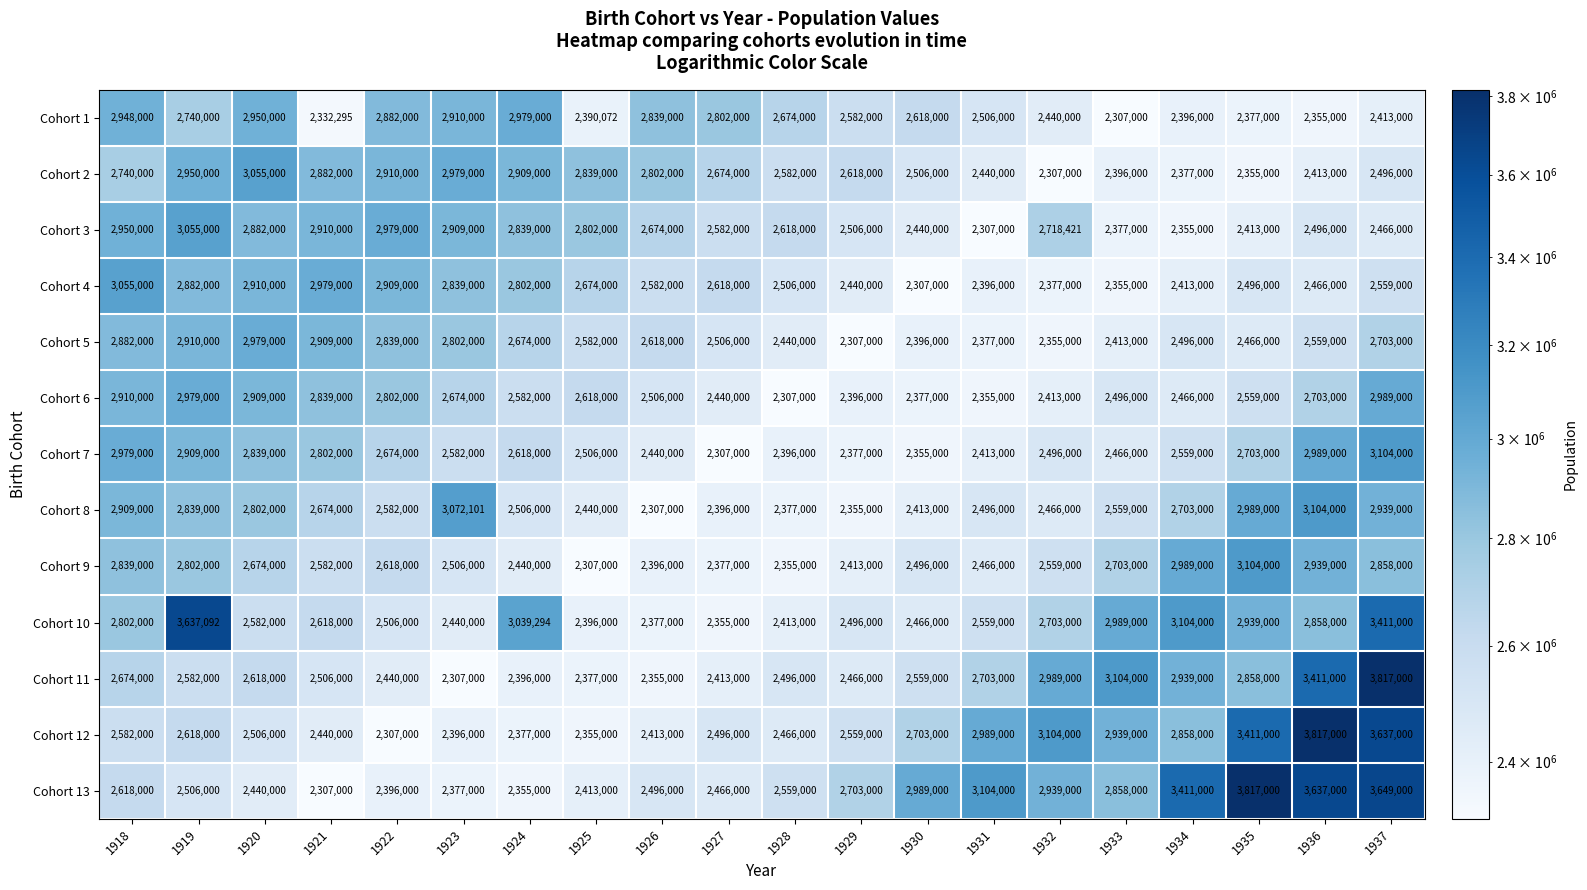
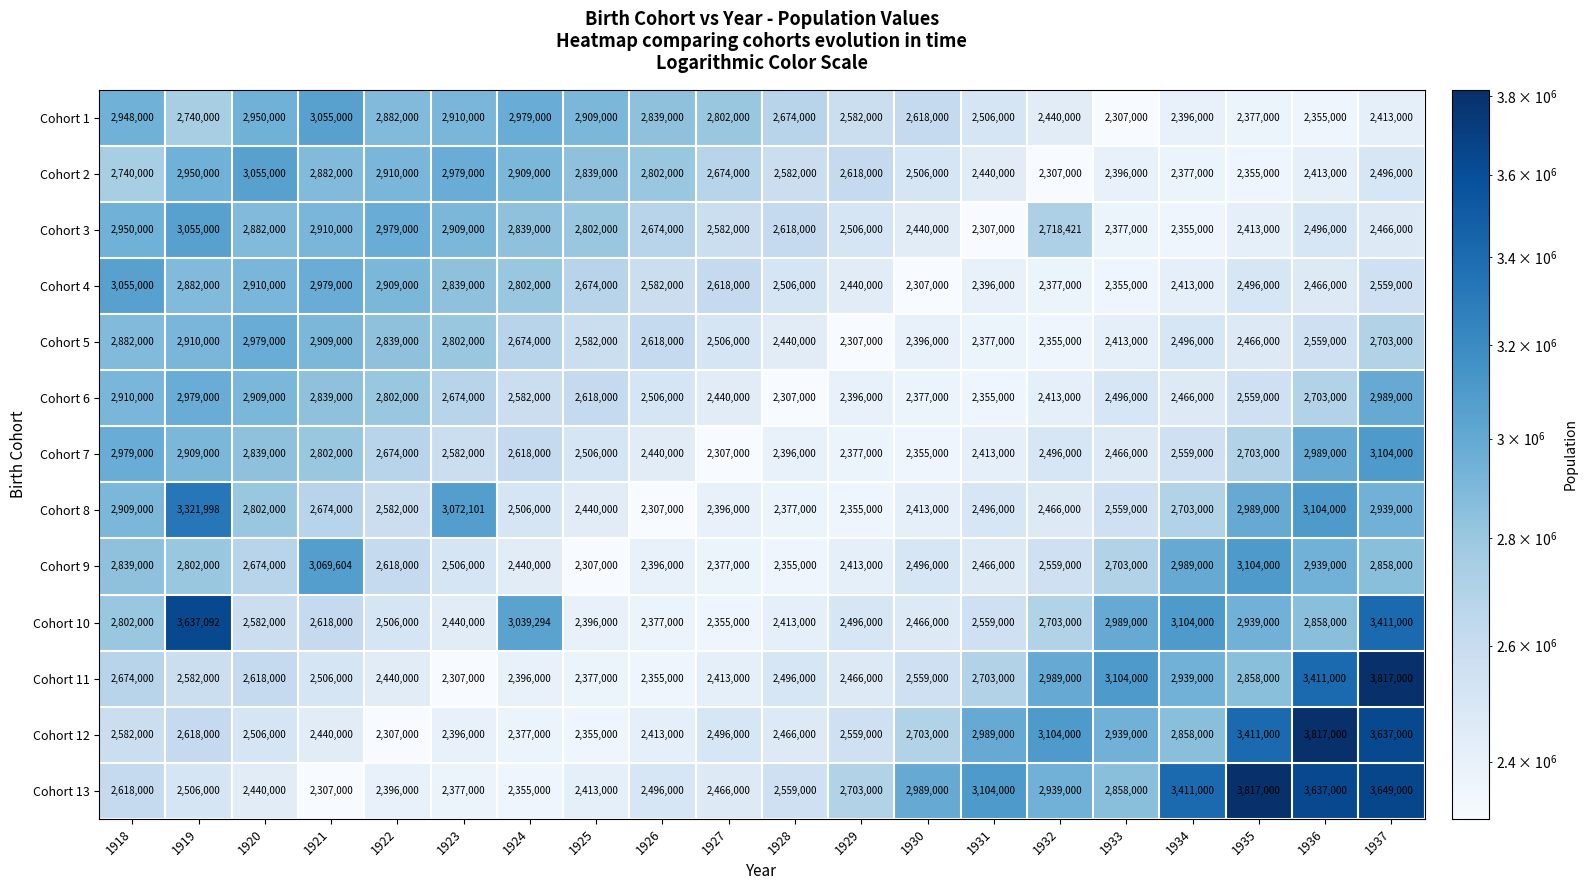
  {
    "Cohort 1": {
      "1918": "2,948,000",
      "1919": "2,740,000",
      "1920": "2,950,000",
-     "1921": "2,332,295",
+     "1921": "3,055,000",
      "1922": "2,882,000",
      "1923": "2,910,000",
      "1924": "2,979,000",
-     "1925": "2,390,072",
+     "1925": "2,909,000",
      "1926": "2,839,000",
      "1927": "2,802,000",
      "1928": "2,674,000",
      "1929": "2,582,000",
      "1930": "2,618,000",
      "1931": "2,506,000",
      "1932": "2,440,000",
      "1933": "2,307,000",
      "1934": "2,396,000",
      "1935": "2,377,000",
      "1936": "2,355,000",
      "1937": "2,413,000"
    },
    "Cohort 8": {
      "1918": "2,909,000",
-     "1919": "2,839,000",
+     "1919": "3,321,998",
      "1920": "2,802,000",
      "1921": "2,674,000",
      "1922": "2,582,000",
      "1923": "3,072,101",
      "1924": "2,506,000",
      "1925": "2,440,000",
      "1926": "2,307,000",
      "1927": "2,396,000",
      "1928": "2,377,000",
      "1929": "2,355,000",
      "1930": "2,413,000",
      "1931": "2,496,000",
      "1932": "2,466,000",
      "1933": "2,559,000",
      "1934": "2,703,000",
      "1935": "2,989,000",
      "1936": "3,104,000",
      "1937": "2,939,000"
    },
    "Cohort 9": {
      "1918": "2,839,000",
      "1919": "2,802,000",
      "1920": "2,674,000",
-     "1921": "2,582,000",
+     "1921": "3,069,604",
      "1922": "2,618,000",
      "1923": "2,506,000",
      "1924": "2,440,000",
      "1925": "2,307,000",
      "1926": "2,396,000",
      "1927": "2,377,000",
      "1928": "2,355,000",
      "1929": "2,413,000",
      "1930": "2,496,000",
      "1931": "2,466,000",
      "1932": "2,559,000",
      "1933": "2,703,000",
      "1934": "2,989,000",
      "1935": "3,104,000",
      "1936": "2,939,000",
      "1937": "2,858,000"
    }
  }
